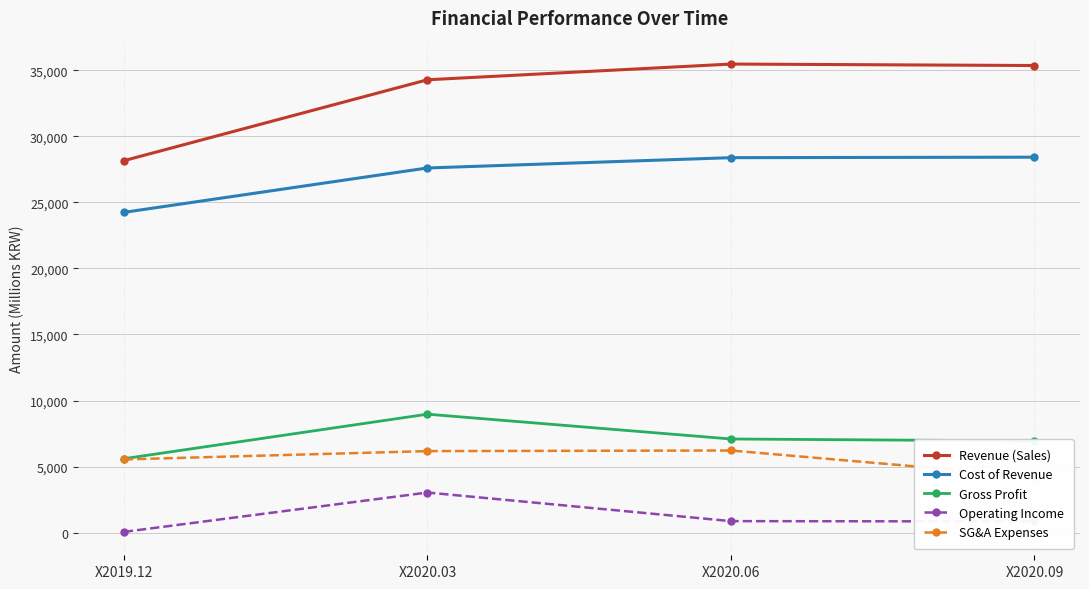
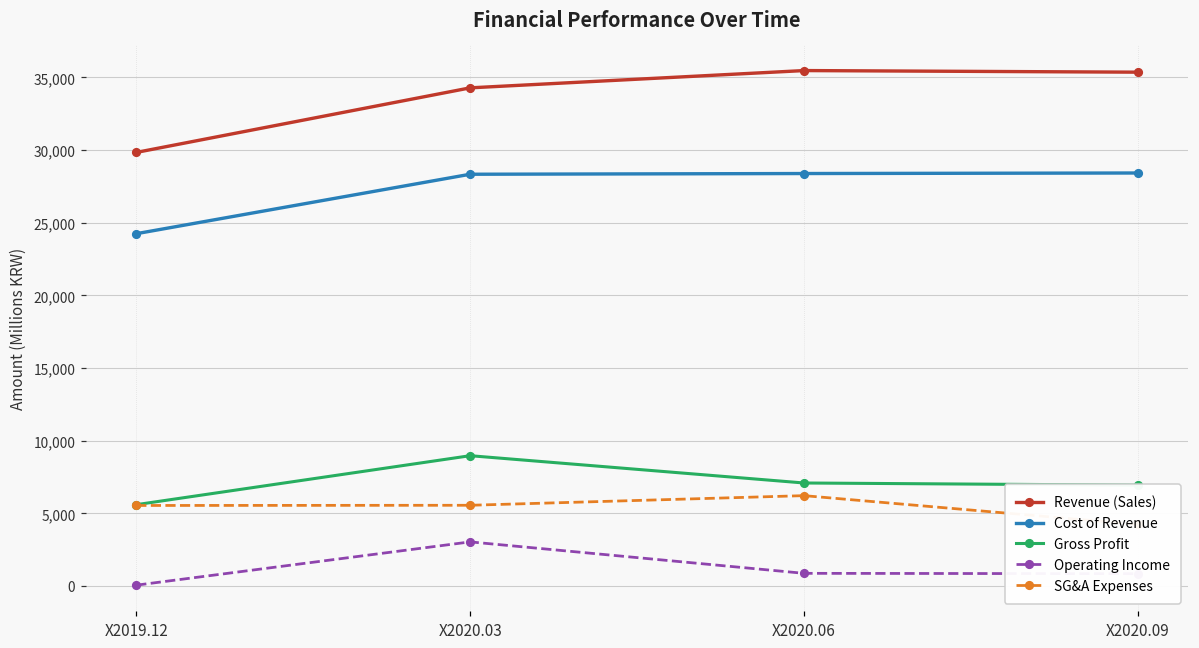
  {
    "Revenue (Sales)": {
-     "X2019.12": "28,200",
+     "X2019.12": "29,800",
      "X2020.03": "34,300",
      "X2020.06": "35,500",
      "X2020.09": "35,400"
    },
    "Cost of Revenue": {
      "X2019.12": "24,200",
-     "X2020.03": "27,600",
+     "X2020.03": "28,300",
      "X2020.06": "28,400",
      "X2020.09": "28,400"
    },
    "Gross Profit": {
      "X2020.03": "9,000",
      "X2020.06": "7,100"
    },
    "Operating Income": {
      "X2019.12": "100",
      "X2020.03": "3,000",
      "X2020.06": "900"
    },
    "SG&A Expenses": {
-     "X2020.03": "6,200",
+     "X2020.03": "5,600",
      "X2020.06": "6,200"
    }
  }
